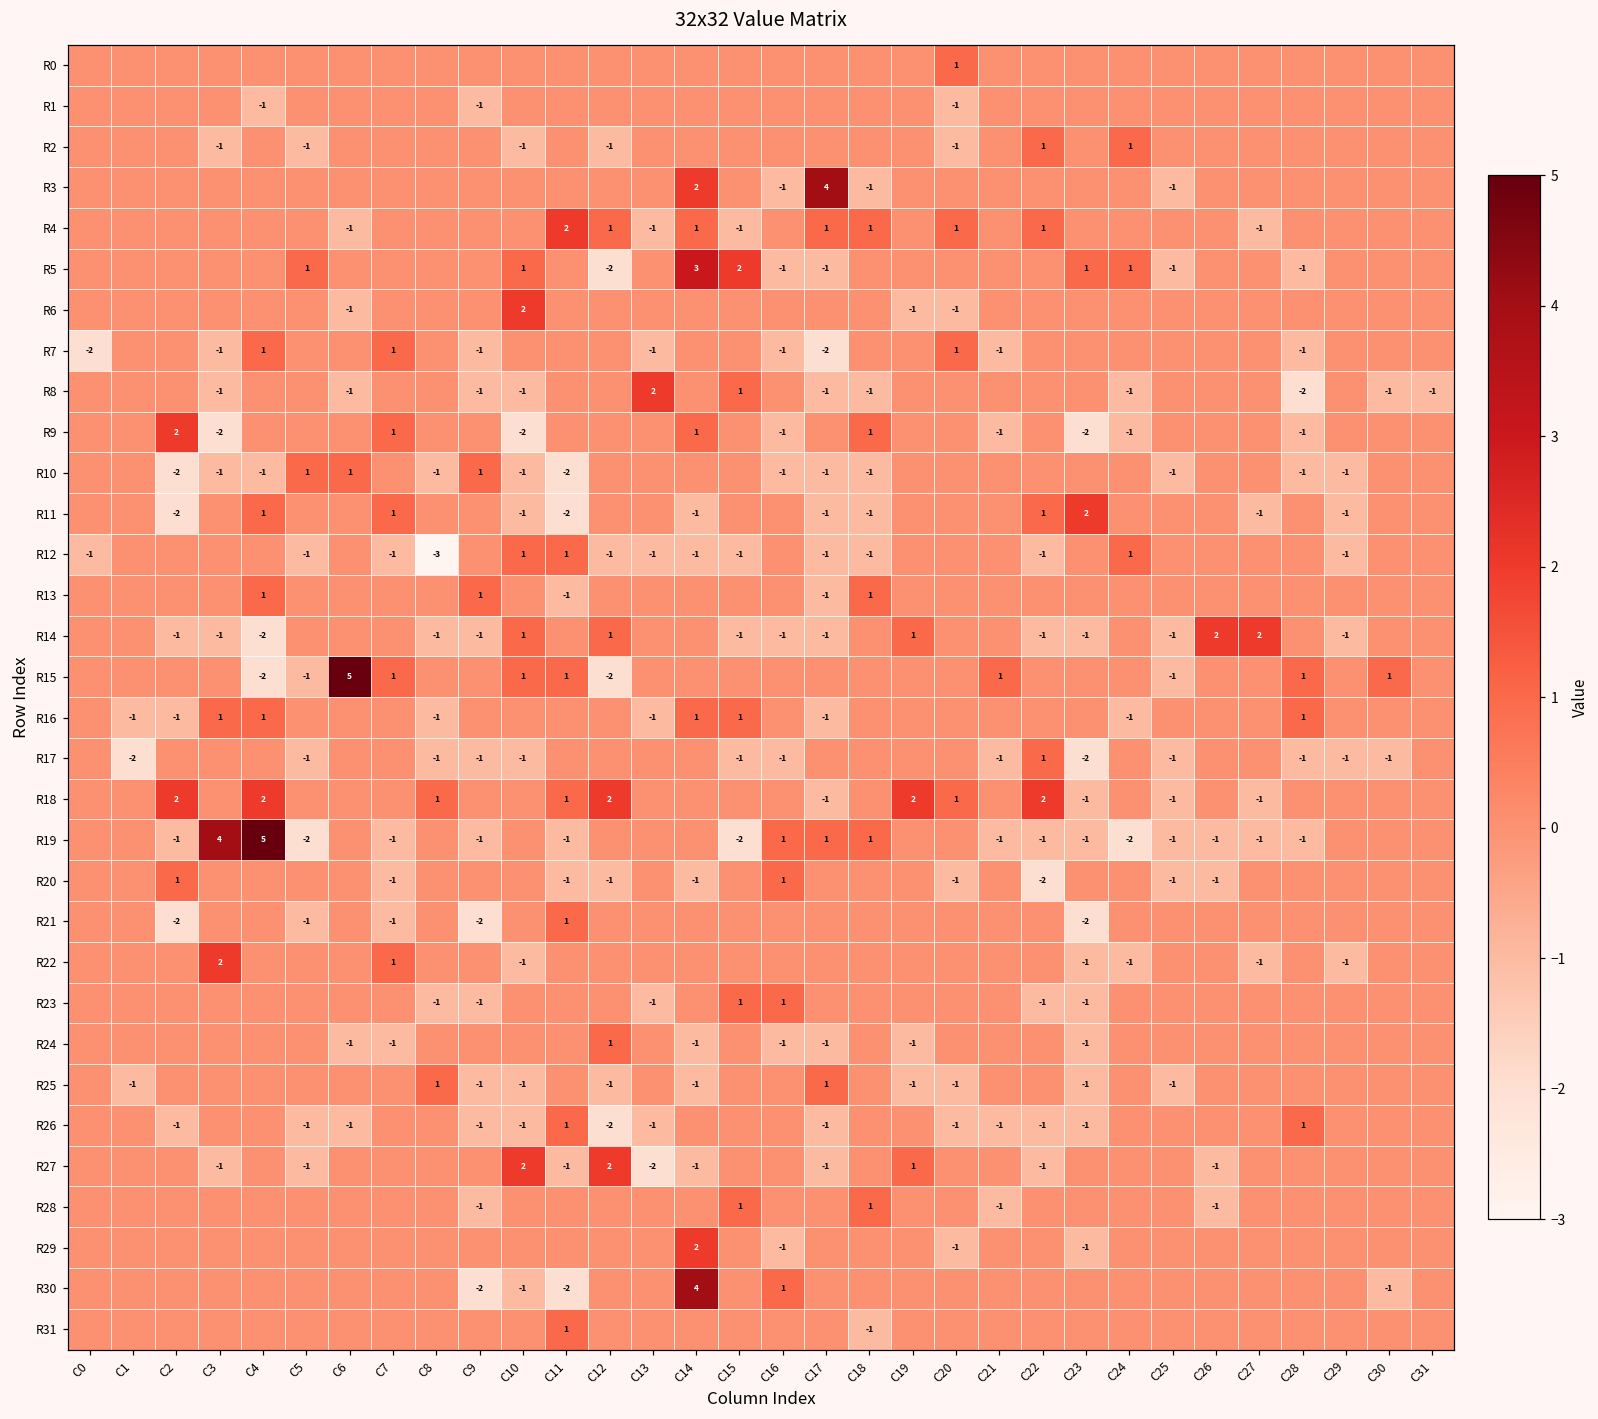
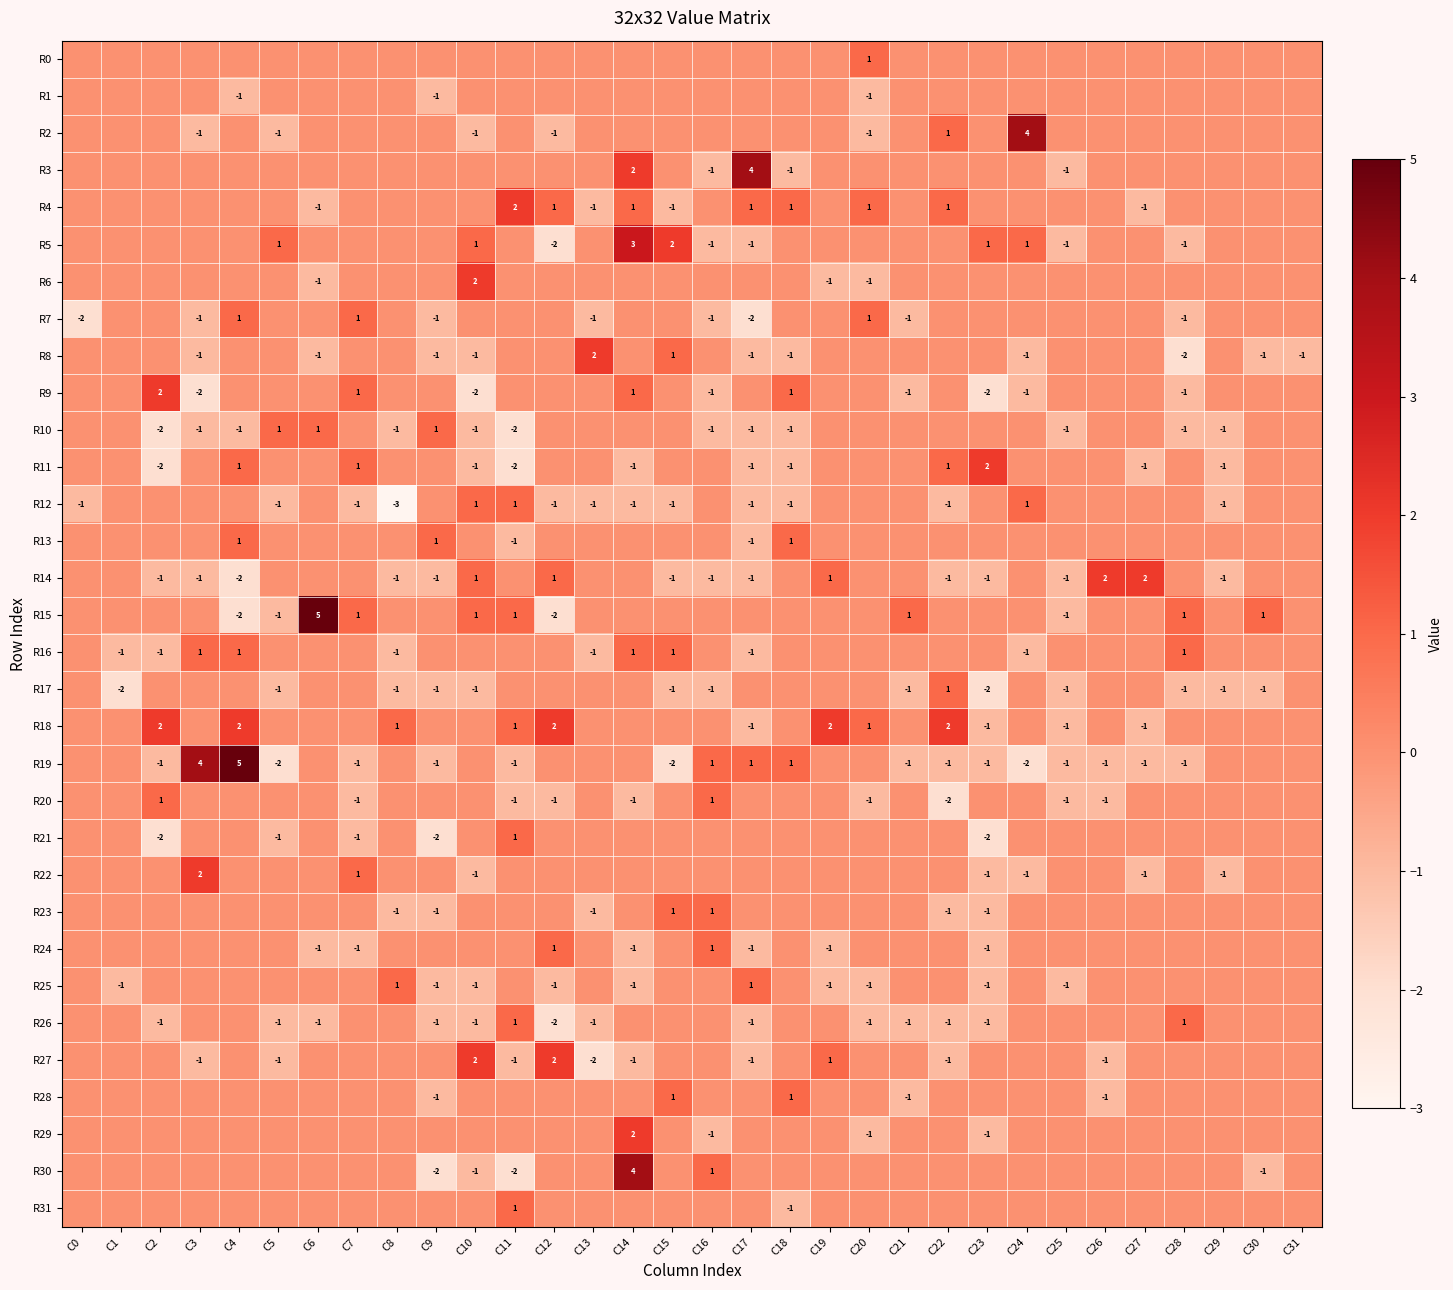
  {
    "R2": {
      "C3": -1,
      "C5": -1,
      "C10": -1,
      "C12": -1,
      "C20": -1,
      "C22": 1,
-     "C24": 1
+     "C24": 4
    },
    "R24": {
      "C6": -1,
      "C7": -1,
      "C12": 1,
      "C14": -1,
-     "C16": -1,
+     "C16": 1,
      "C17": -1,
      "C19": -1,
      "C23": -1
    }
  }
